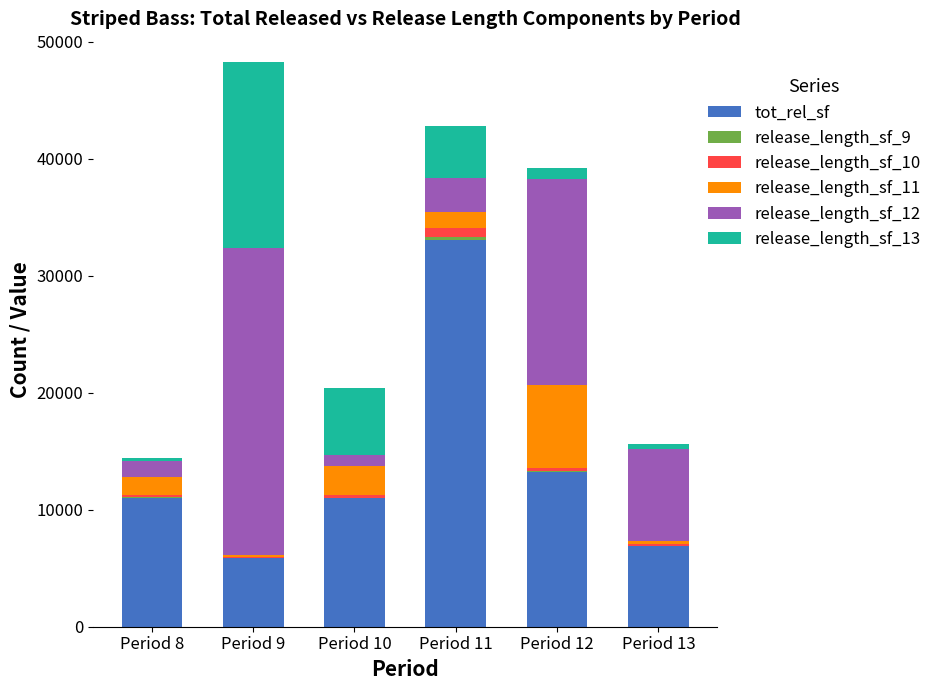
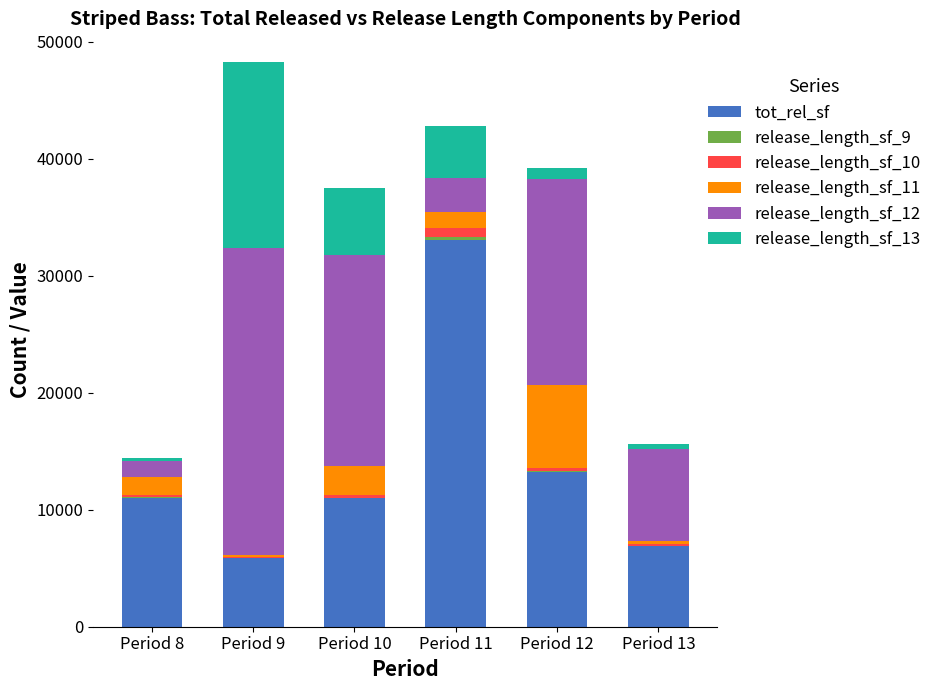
  {
    "tot_rel_sf": {
      "Period 8": 11000,
      "Period 9": 5900,
      "Period 10": 11000,
      "Period 11": 33000,
      "Period 12": 13200,
      "Period 13": 6900
    },
    "release_length_sf_9": {
      "Period 11": 300
    },
    "release_length_sf_10": {
      "Period 10": 200,
      "Period 11": 800,
      "Period 12": 300
    },
    "release_length_sf_11": {
      "Period 8": 1500,
      "Period 10": 2500,
      "Period 11": 1400,
      "Period 12": 7100,
      "Period 13": 300
    },
    "release_length_sf_12": {
      "Period 8": 1400,
      "Period 9": 26200,
-     "Period 10": 900,
+     "Period 10": 18000,
      "Period 11": 2900,
      "Period 12": 17600,
      "Period 13": 7900
    },
    "release_length_sf_13": {
      "Period 8": 300,
      "Period 9": 15900,
      "Period 10": 5700,
      "Period 11": 4400,
      "Period 12": 900,
      "Period 13": 500
    }
  }
